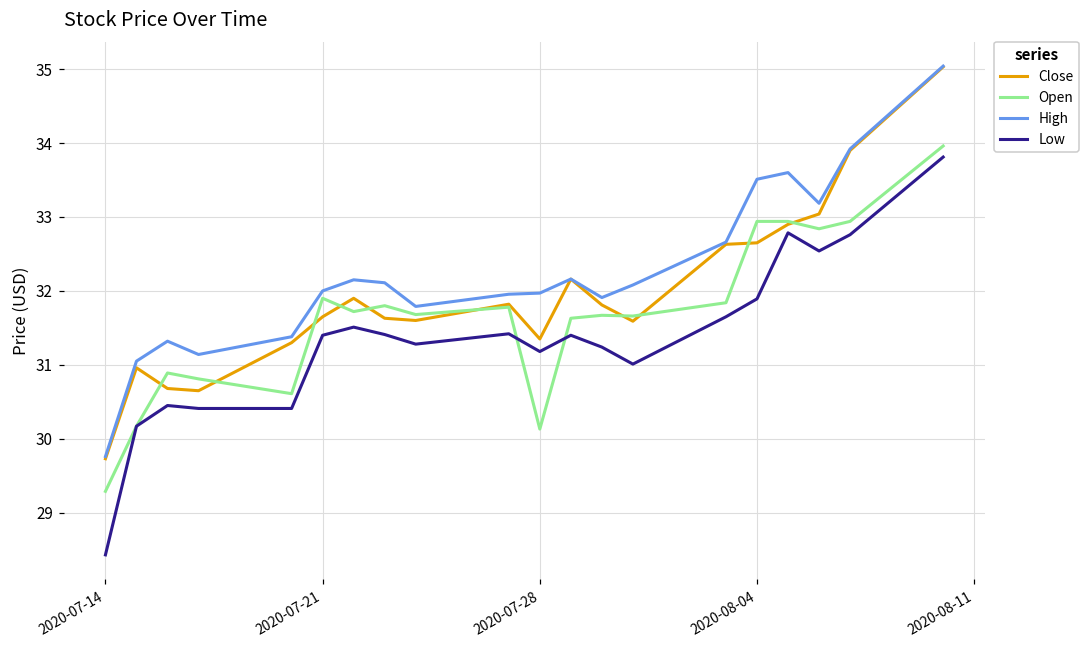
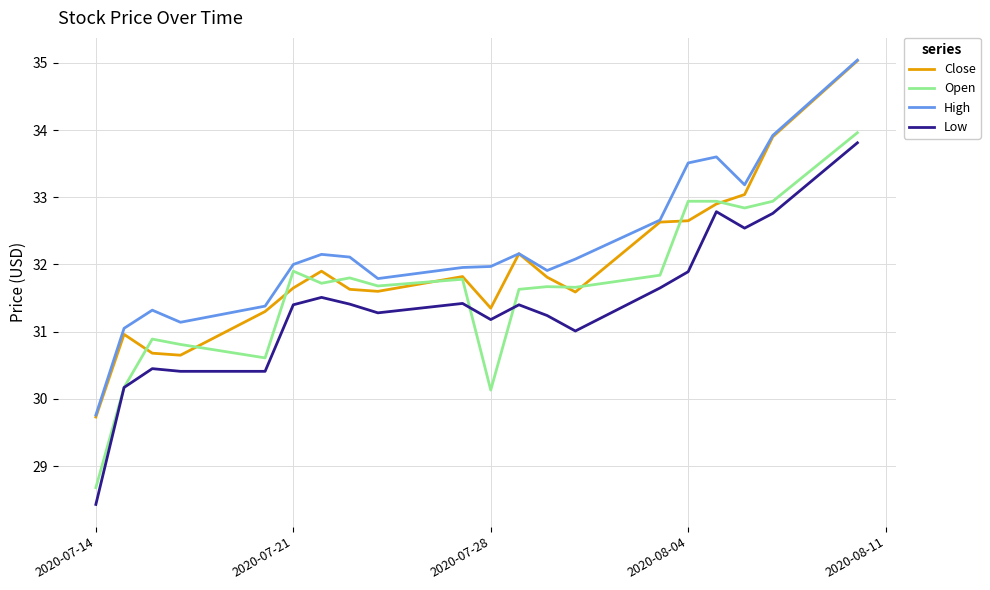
  {
    "Close": {
      "2020-07-21": 31.6,
      "2020-07-28": 31.4,
      "2020-08-04": 32.7
    },
    "Open": {
-     "2020-07-14": 29.3,
+     "2020-07-14": 28.7,
      "2020-07-21": 31.9,
      "2020-07-28": 30.1,
      "2020-08-04": 32.9
    },
    "High": {
      "2020-07-21": 32.0,
      "2020-07-28": 32.0,
      "2020-08-04": 33.5
    },
    "Low": {
      "2020-07-14": 28.4,
      "2020-07-21": 31.4,
      "2020-07-28": 31.2,
      "2020-08-04": 31.9
    }
  }
